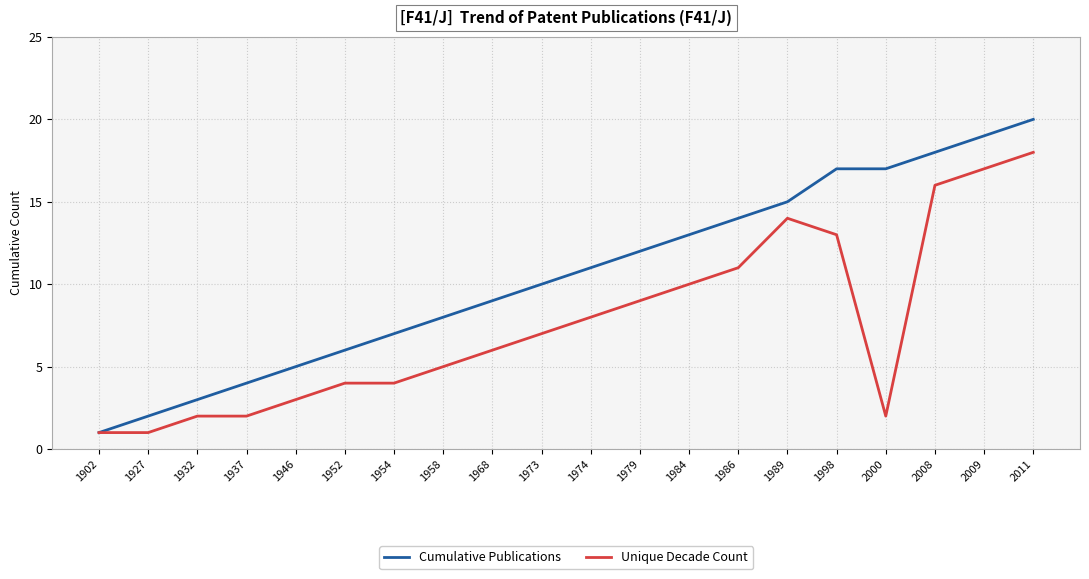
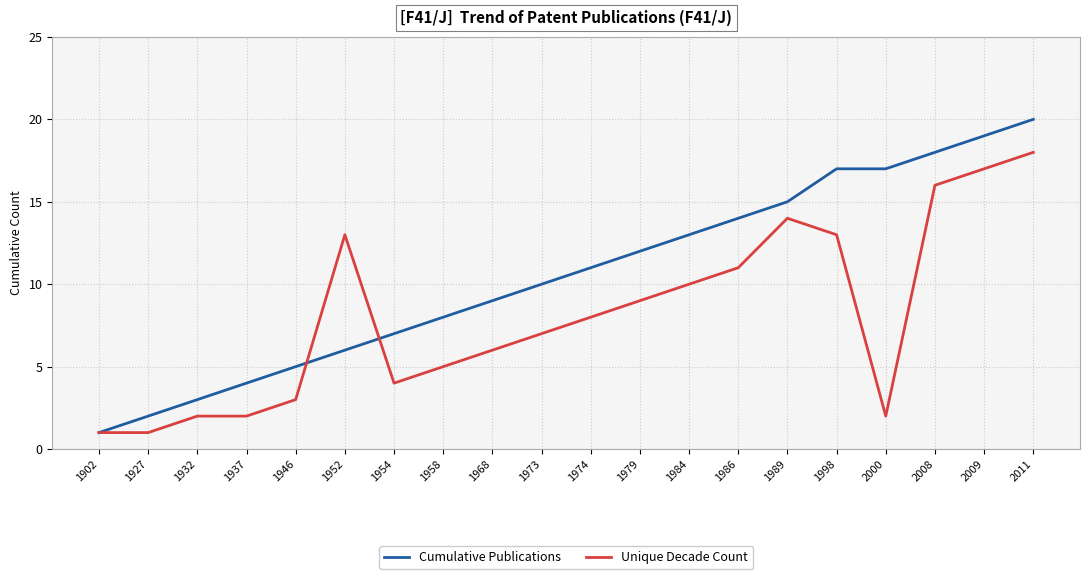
  {
    "Cumulative Publications": {
      "1927": 2,
      "1932": 3,
      "1937": 4,
      "1946": 5,
      "1952": 6,
      "1954": 7,
      "1958": 8,
      "1968": 9,
      "1973": 10,
      "1974": 11,
      "1979": 12,
      "1984": 13,
      "1986": 14,
      "1989": 15,
      "1998": 17,
      "2000": 17,
      "2008": 18,
      "2009": 19,
      "2011": 20
    },
    "Unique Decade Count": {
      "1927": 1,
      "1932": 2,
      "1937": 2,
      "1946": 3,
-     "1952": 4,
+     "1952": 13,
      "1954": 4,
      "1958": 5,
      "1968": 6,
      "1973": 7,
      "1974": 8,
      "1979": 9,
      "1984": 10,
      "1986": 11,
      "1989": 14,
      "1998": 13,
      "2000": 2,
      "2008": 16,
      "2009": 17,
      "2011": 18
    }
  }
